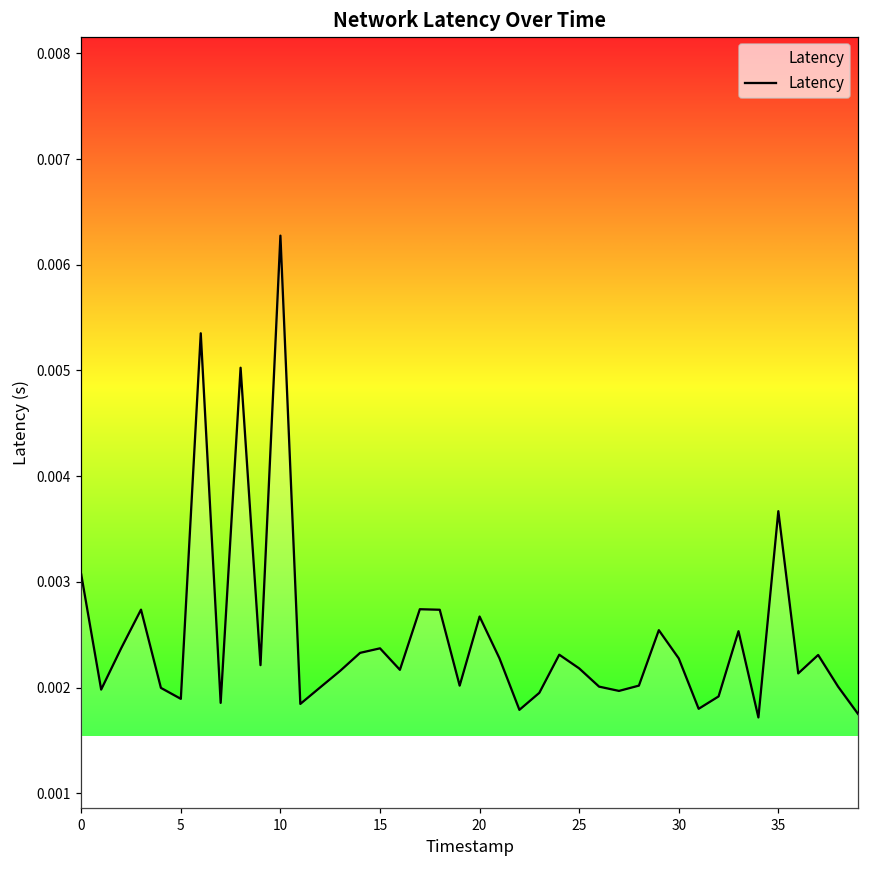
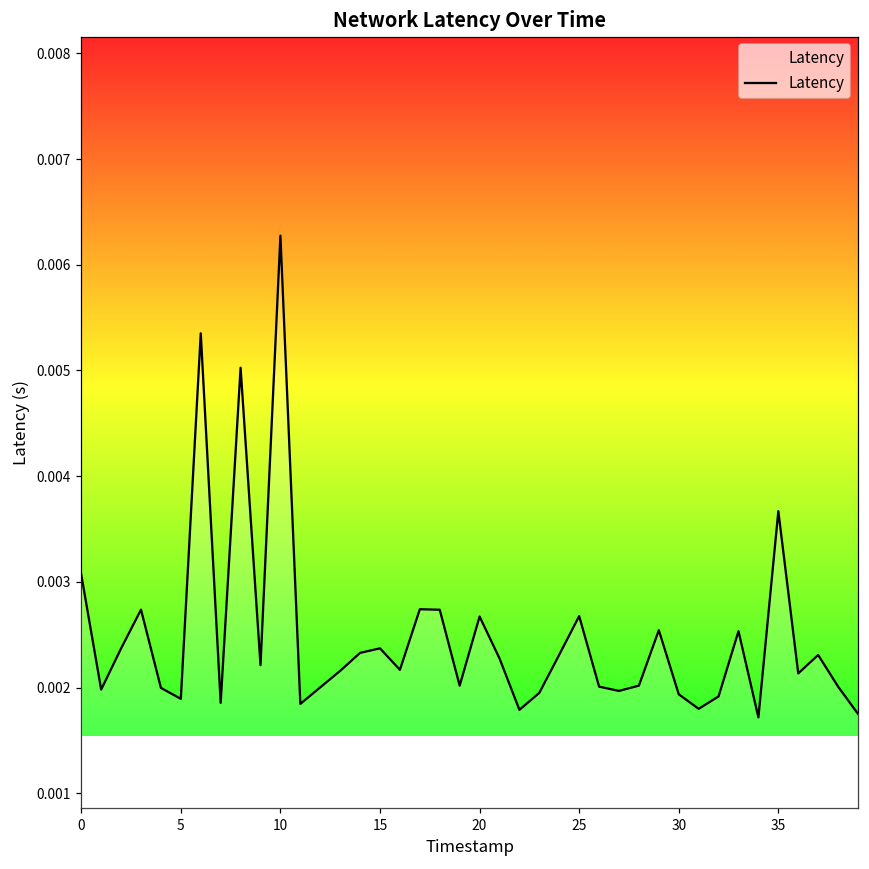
  {
    "0": 0.0031,
    "5": 0.0019,
    "10": 0.0063,
    "15": 0.0024,
    "20": 0.0027,
-   "25": 0.0022,
-   "30": 0.0023,
+   "25": 0.0027,
+   "30": 0.0019,
    "35": 0.0037
  }
